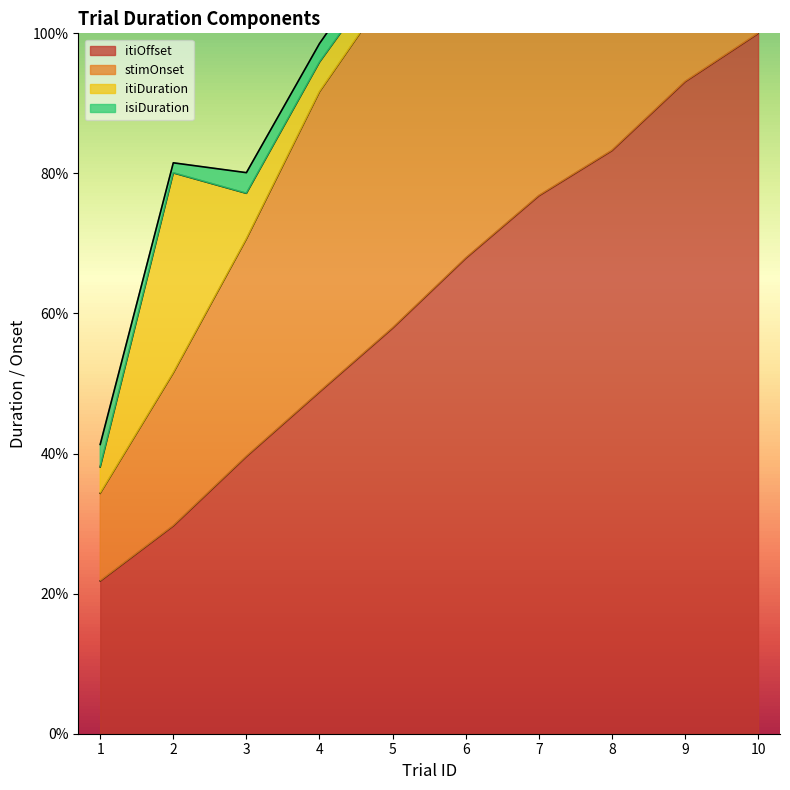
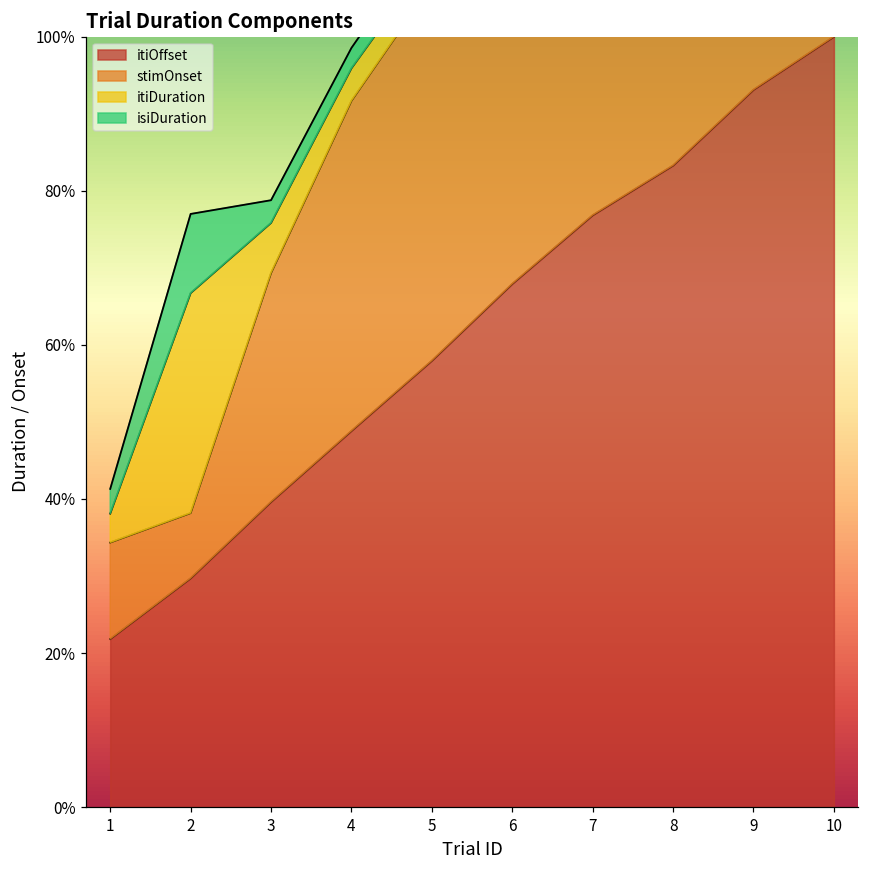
  {
    "itiOffset": {
      "1": "22%",
      "2": "30%",
      "3": "40%",
      "4": "49%",
      "5": "58%",
      "6": "68%",
      "7": "77%",
      "8": "83%",
      "9": "93%",
      "10": "100%"
    },
    "stimOnset": {
      "1": "13%",
-     "2": "22%",
-     "3": "31%",
+     "2": "8%",
+     "3": "30%",
      "4": "43%"
    },
    "itiDuration": {
      "1": "4%",
      "2": "29%",
      "3": "6%",
      "4": "4%"
    },
    "isiDuration": {
      "1": "3%",
-     "2": "1%",
+     "2": "10%",
      "3": "3%",
      "4": "3%"
    }
  }
